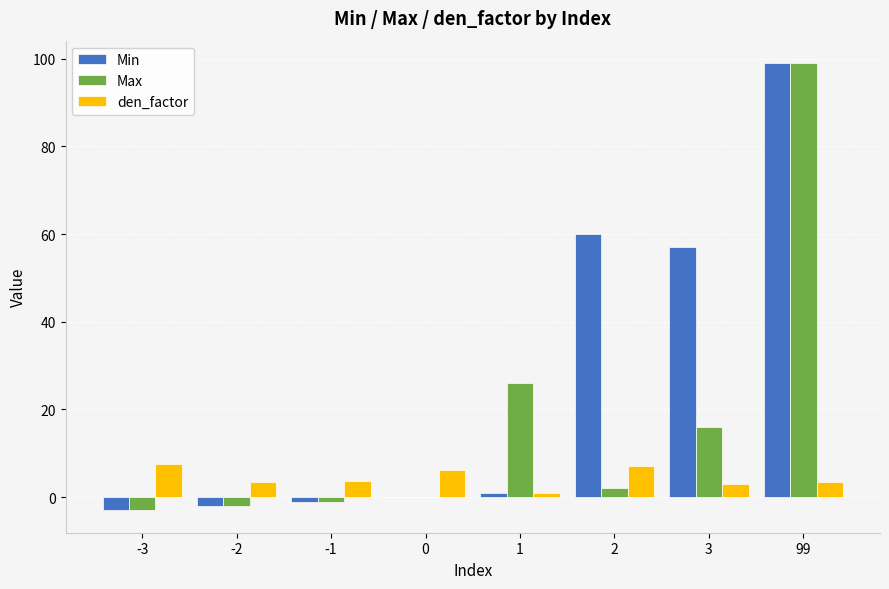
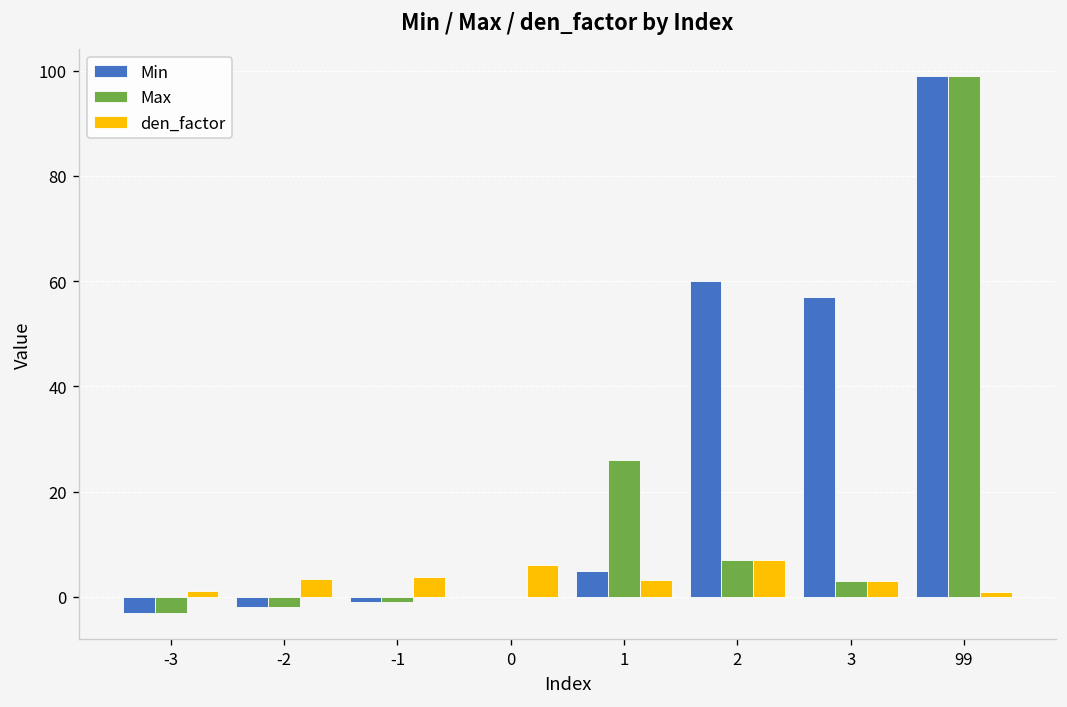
  {
    "Min": {
      "-3": -3,
      "-2": -2,
      "-1": -1,
      "0": 0,
-     "1": 1,
+     "1": 5,
      "2": 60,
      "3": 57,
      "99": 99
    },
    "Max": {
      "-3": -3,
      "-2": -2,
      "-1": -1,
      "0": 0,
      "1": 26,
-     "2": 2,
-     "3": 16,
+     "2": 7,
+     "3": 3,
      "99": 99
    },
    "den_factor": {
-     "-3": 8,
+     "-3": 1,
      "-2": 3,
      "-1": 4,
      "0": 6,
-     "1": 1,
+     "1": 3,
      "2": 7,
      "3": 3,
-     "99": 3
+     "99": 1
    }
  }
